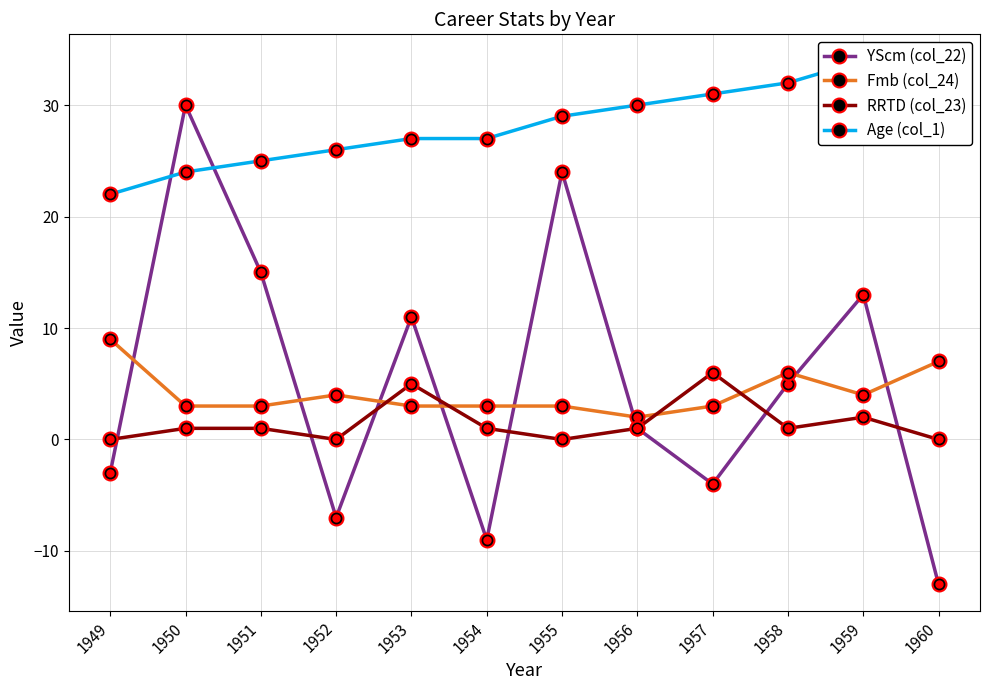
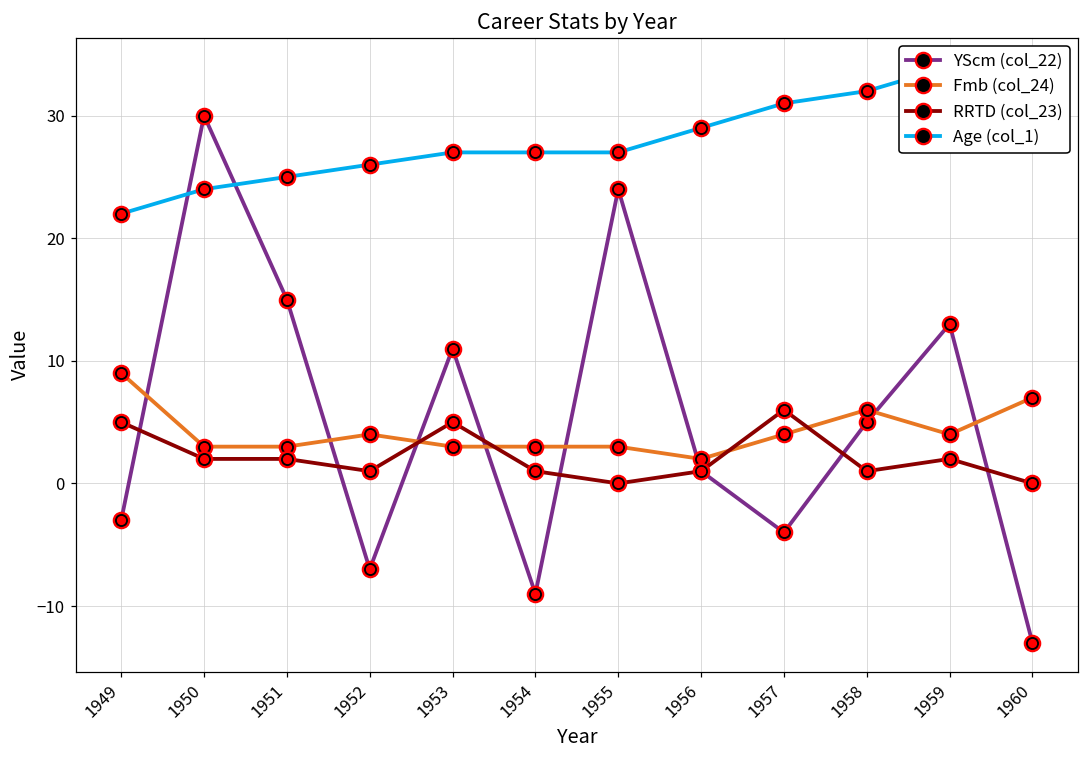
  {
    "YScm (col_22)": {
      "1949": -3,
      "1950": 30,
      "1951": 15,
      "1952": -7,
      "1953": 11,
      "1954": -9,
      "1955": 24,
      "1957": -4,
      "1958": 5,
      "1959": 13,
      "1960": -13
    },
    "Fmb (col_24)": {
      "1949": 9,
      "1950": 3,
      "1951": 3,
      "1952": 4,
      "1953": 3,
      "1954": 3,
      "1955": 3,
      "1956": 2,
-     "1957": 3,
+     "1957": 4,
      "1958": 6,
      "1959": 4,
      "1960": 7
    },
    "RRTD (col_23)": {
-     "1949": 0,
-     "1950": 1,
-     "1951": 1,
-     "1952": 0,
+     "1949": 5,
+     "1950": 2,
+     "1951": 2,
+     "1952": 1,
      "1953": 5,
      "1954": 1,
      "1955": 0,
      "1957": 6,
      "1958": 1,
      "1959": 2,
      "1960": 0
    },
    "Age (col_1)": {
      "1949": 22,
      "1950": 24,
      "1951": 25,
      "1952": 26,
      "1953": 27,
      "1954": 27,
-     "1955": 29,
-     "1956": 30,
+     "1955": 27,
+     "1956": 29,
      "1957": 31,
      "1958": 32
    }
  }
